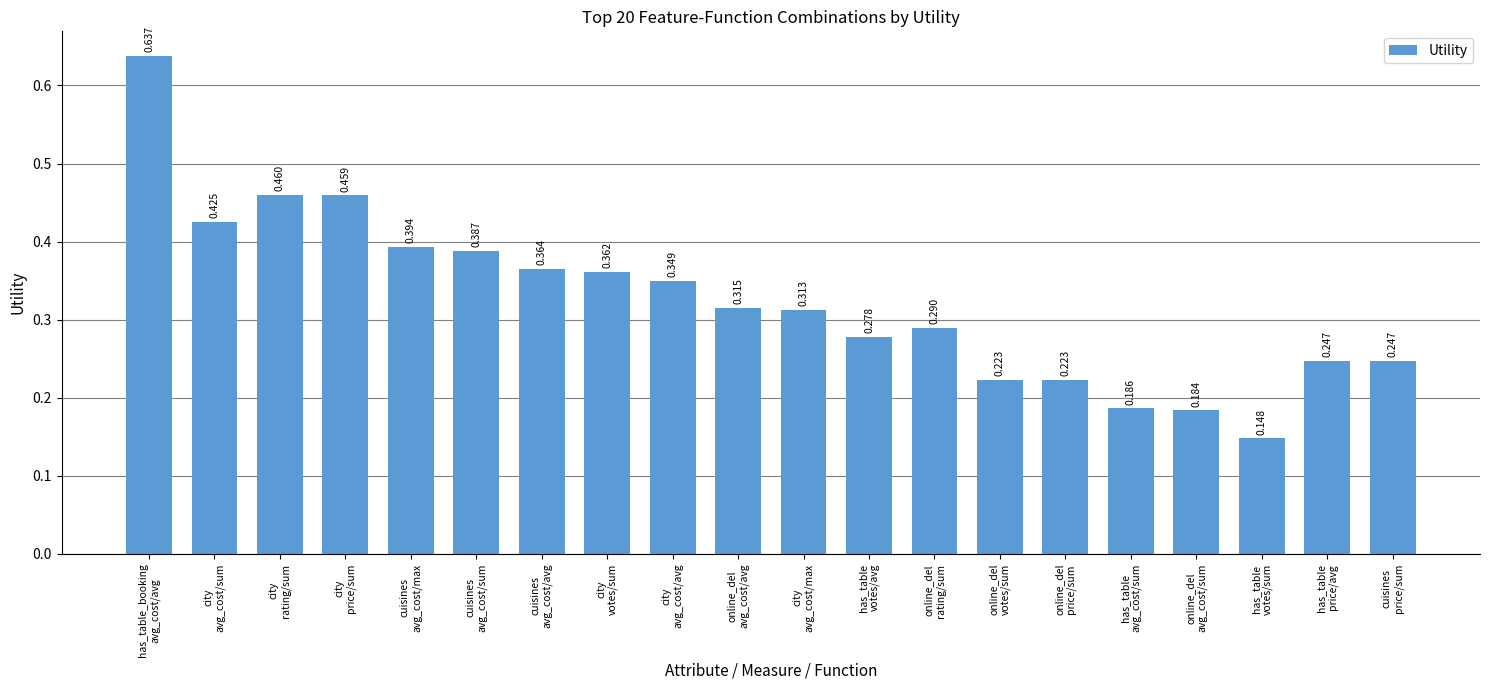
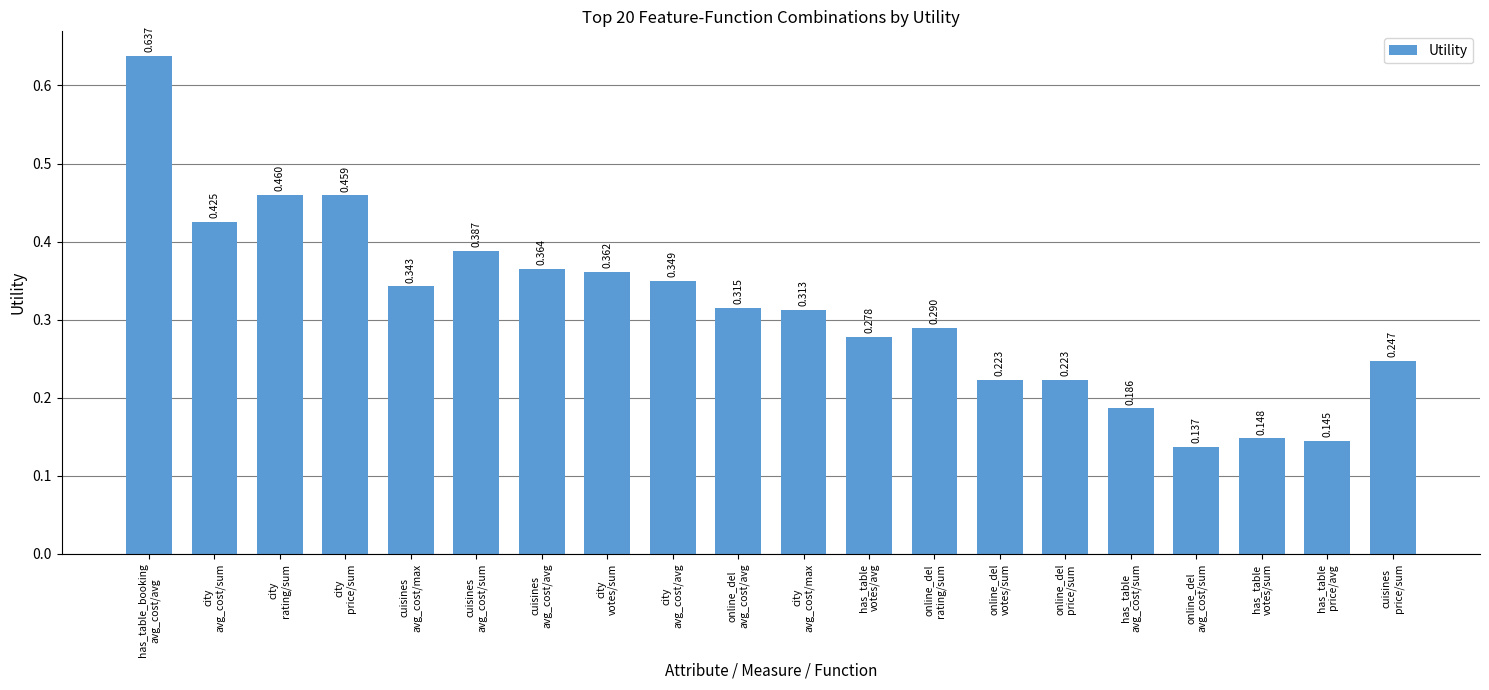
  {
    "has_table_booking avg_cost/avg": 0.637,
    "city avg_cost/sum": 0.425,
    "city rating/sum": 0.460,
    "city price/sum": 0.459,
-   "cuisines avg_cost/max": 0.394,
+   "cuisines avg_cost/max": 0.343,
    "cuisines avg_cost/sum": 0.387,
    "cuisines avg_cost/avg": 0.364,
    "city votes/sum": 0.362,
    "city avg_cost/avg": 0.349,
    "online_del avg_cost/avg": 0.315,
    "city avg_cost/max": 0.313,
    "has_table votes/avg": 0.278,
    "online_del rating/sum": 0.290,
    "online_del votes/sum": 0.223,
    "online_del price/sum": 0.223,
    "has_table avg_cost/sum": 0.186,
-   "online_del avg_cost/sum": 0.184,
+   "online_del avg_cost/sum": 0.137,
    "has_table votes/sum": 0.148,
-   "has_table price/avg": 0.247,
+   "has_table price/avg": 0.145,
    "cuisines price/sum": 0.247
  }
